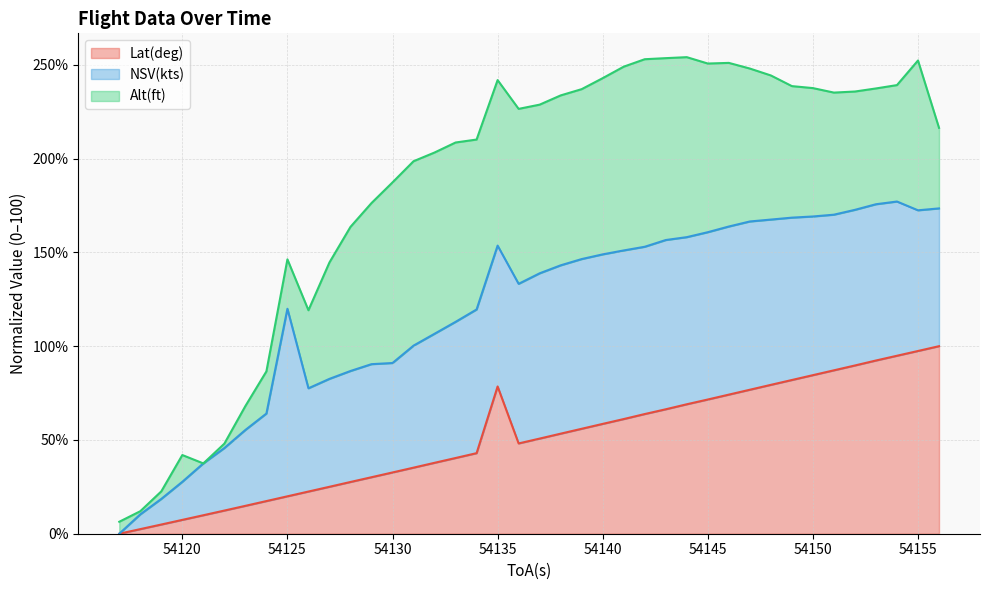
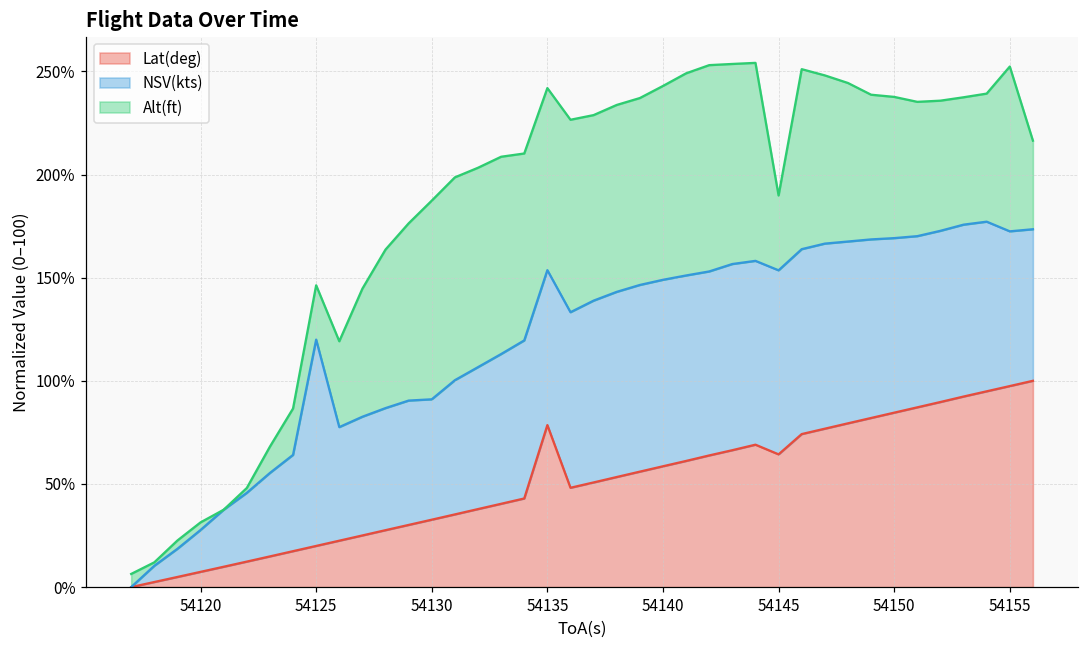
  {
    "Lat(deg)": {
      "54120": "7%",
      "54125": "20%",
      "54130": "33%",
      "54135": "79%",
      "54140": "59%",
-     "54145": "72%",
+     "54145": "64%",
      "54150": "85%",
      "54155": "97%"
    },
    "NSV(kts)": {
      "54120": "20%",
      "54125": "100%",
      "54130": "58%",
      "54135": "75%",
      "54140": "90%",
      "54145": "89%",
      "54150": "85%",
      "54155": "75%"
    },
    "Alt(ft)": {
-     "54120": "14%",
+     "54120": "4%",
      "54125": "26%",
      "54130": "96%",
      "54135": "88%",
      "54140": "94%",
-     "54145": "90%",
+     "54145": "36%",
      "54150": "68%",
      "54155": "80%"
    }
  }
